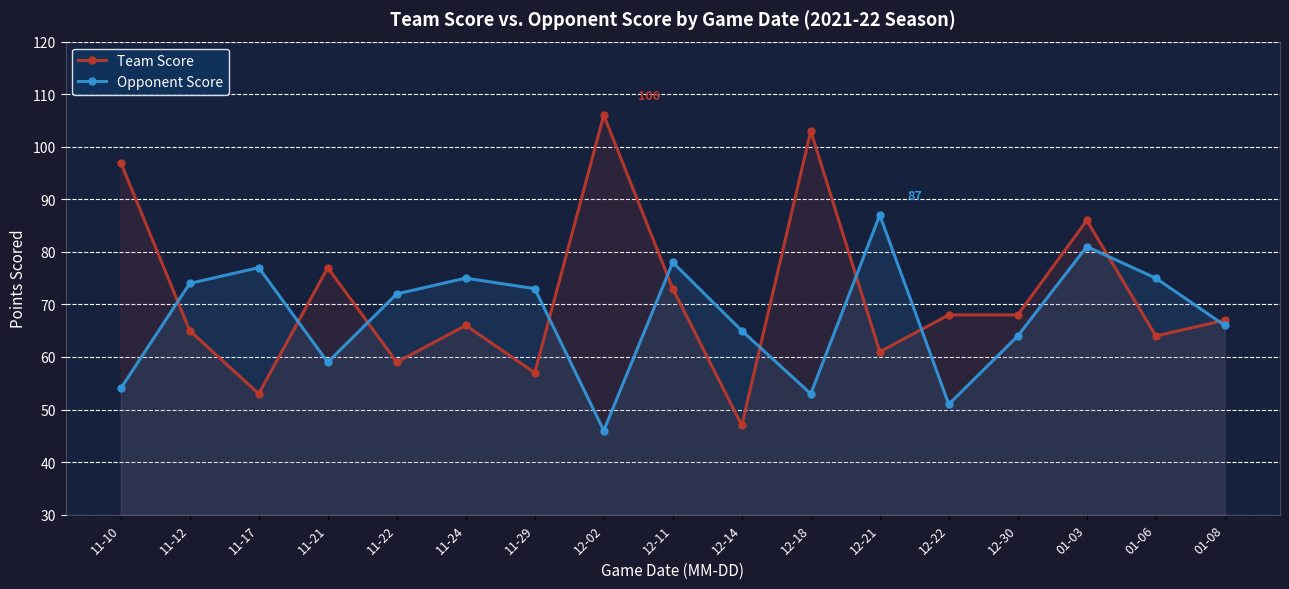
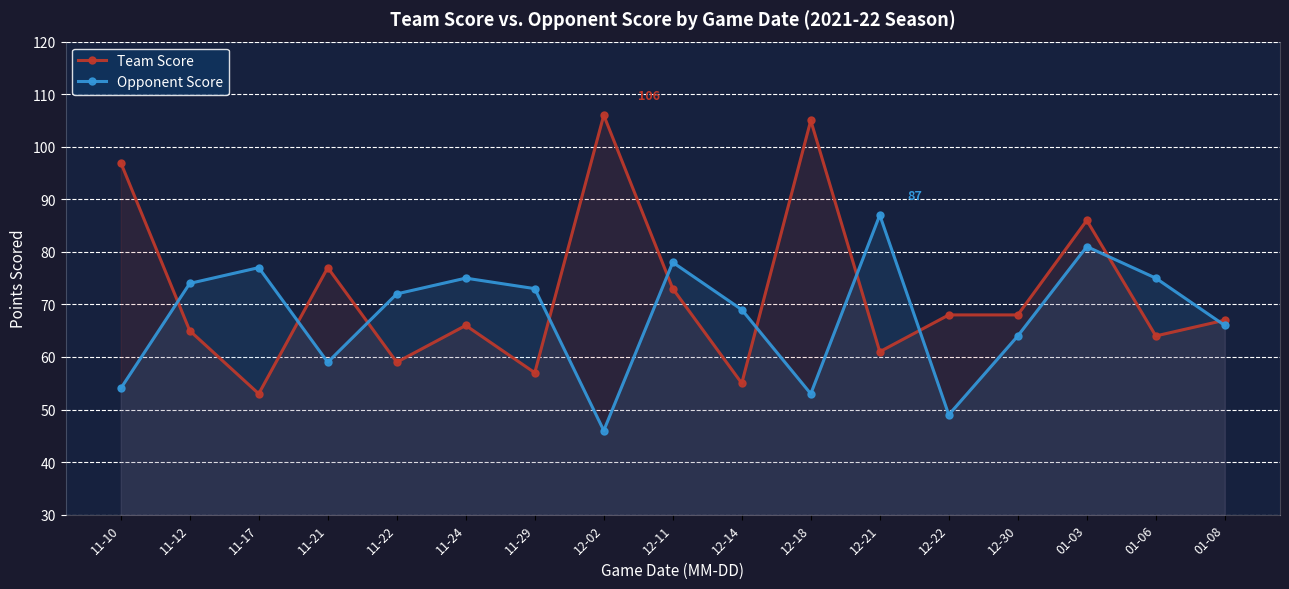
  {
    "Team Score": {
      "11-10": 97,
      "11-12": 65,
      "11-17": 53,
      "11-21": 77,
      "11-22": 59,
      "11-24": 66,
      "11-29": 57,
      "12-02": 106,
      "12-11": 73,
-     "12-14": 47,
-     "12-18": 103,
+     "12-14": 55,
+     "12-18": 105,
      "12-21": 61,
      "12-22": 68,
      "12-30": 68,
      "01-03": 86,
      "01-06": 64,
      "01-08": 67
    },
    "Opponent Score": {
      "11-10": 54,
      "11-12": 74,
      "11-17": 77,
      "11-21": 59,
      "11-22": 72,
      "11-24": 75,
      "11-29": 73,
      "12-02": 46,
      "12-11": 78,
-     "12-14": 65,
+     "12-14": 69,
      "12-18": 53,
      "12-21": 87,
-     "12-22": 51,
+     "12-22": 49,
      "12-30": 64,
      "01-03": 81,
      "01-06": 75,
      "01-08": 66
    }
  }
